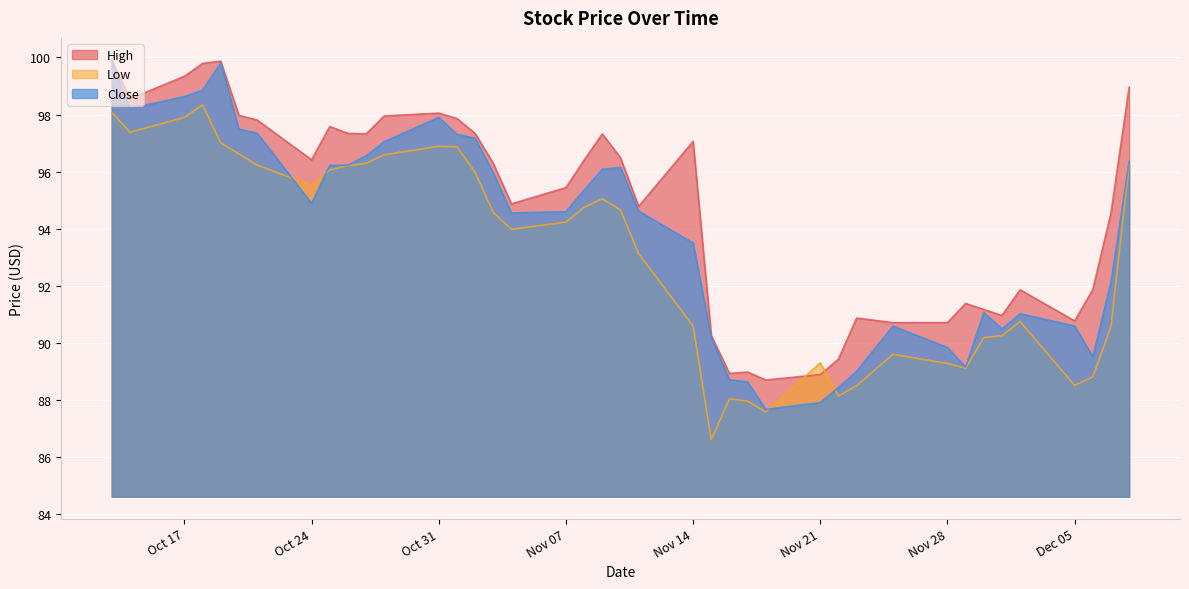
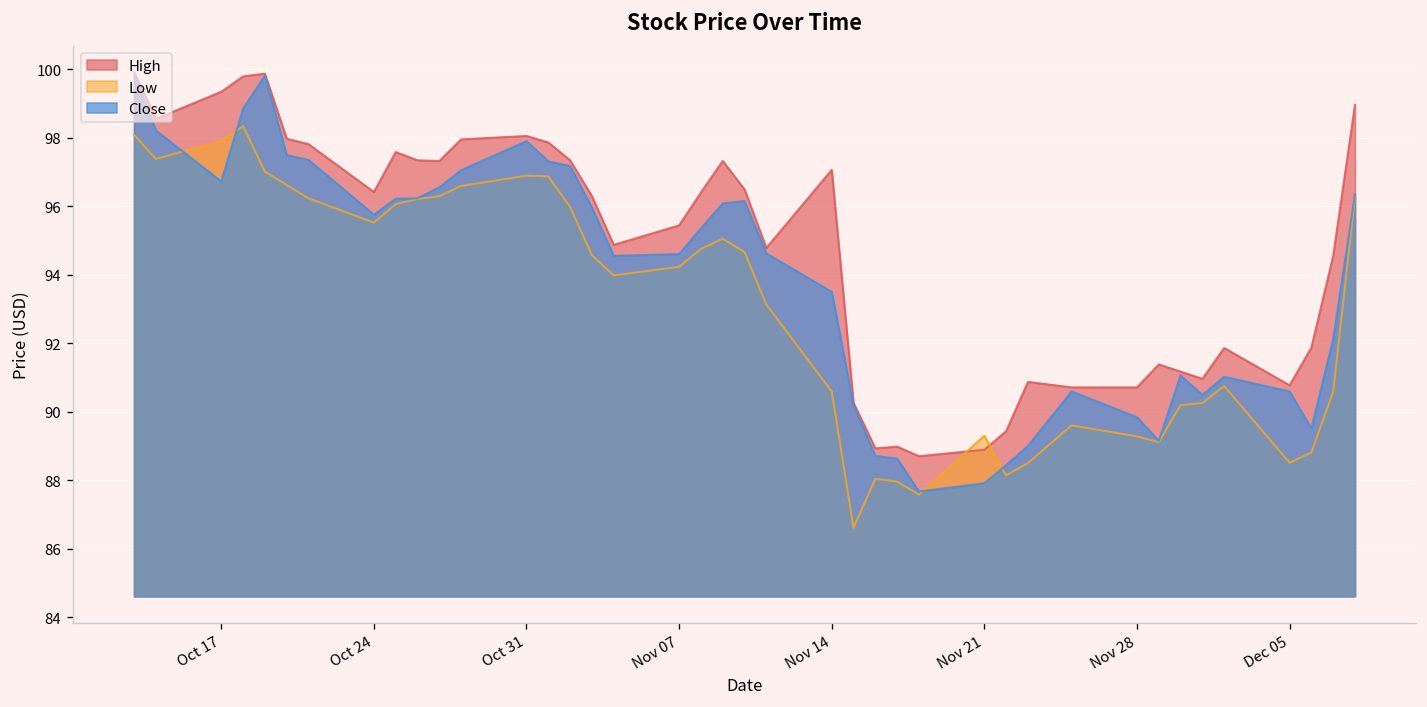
  {
    "High": {
      "Oct 17": 99.3,
      "Oct 24": 96.4,
      "Oct 31": 98.1,
      "Nov 07": 95.4,
      "Nov 14": 97.1,
      "Nov 21": 88.9,
      "Nov 28": 90.7,
      "Dec 05": 90.8
    },
    "Low": {
      "Oct 17": 97.9,
      "Oct 24": 95.5,
      "Oct 31": 96.9,
      "Nov 07": 94.2,
      "Nov 14": 90.6,
      "Nov 21": 89.3,
      "Nov 28": 89.3,
      "Dec 05": 88.5
    },
    "Close": {
-     "Oct 17": 98.6,
-     "Oct 24": 94.9,
+     "Oct 17": 96.7,
+     "Oct 24": 95.8,
      "Oct 31": 97.9,
      "Nov 07": 94.6,
      "Nov 14": 93.5,
      "Nov 21": 87.9,
      "Nov 28": 89.8,
      "Dec 05": 90.6
    }
  }
